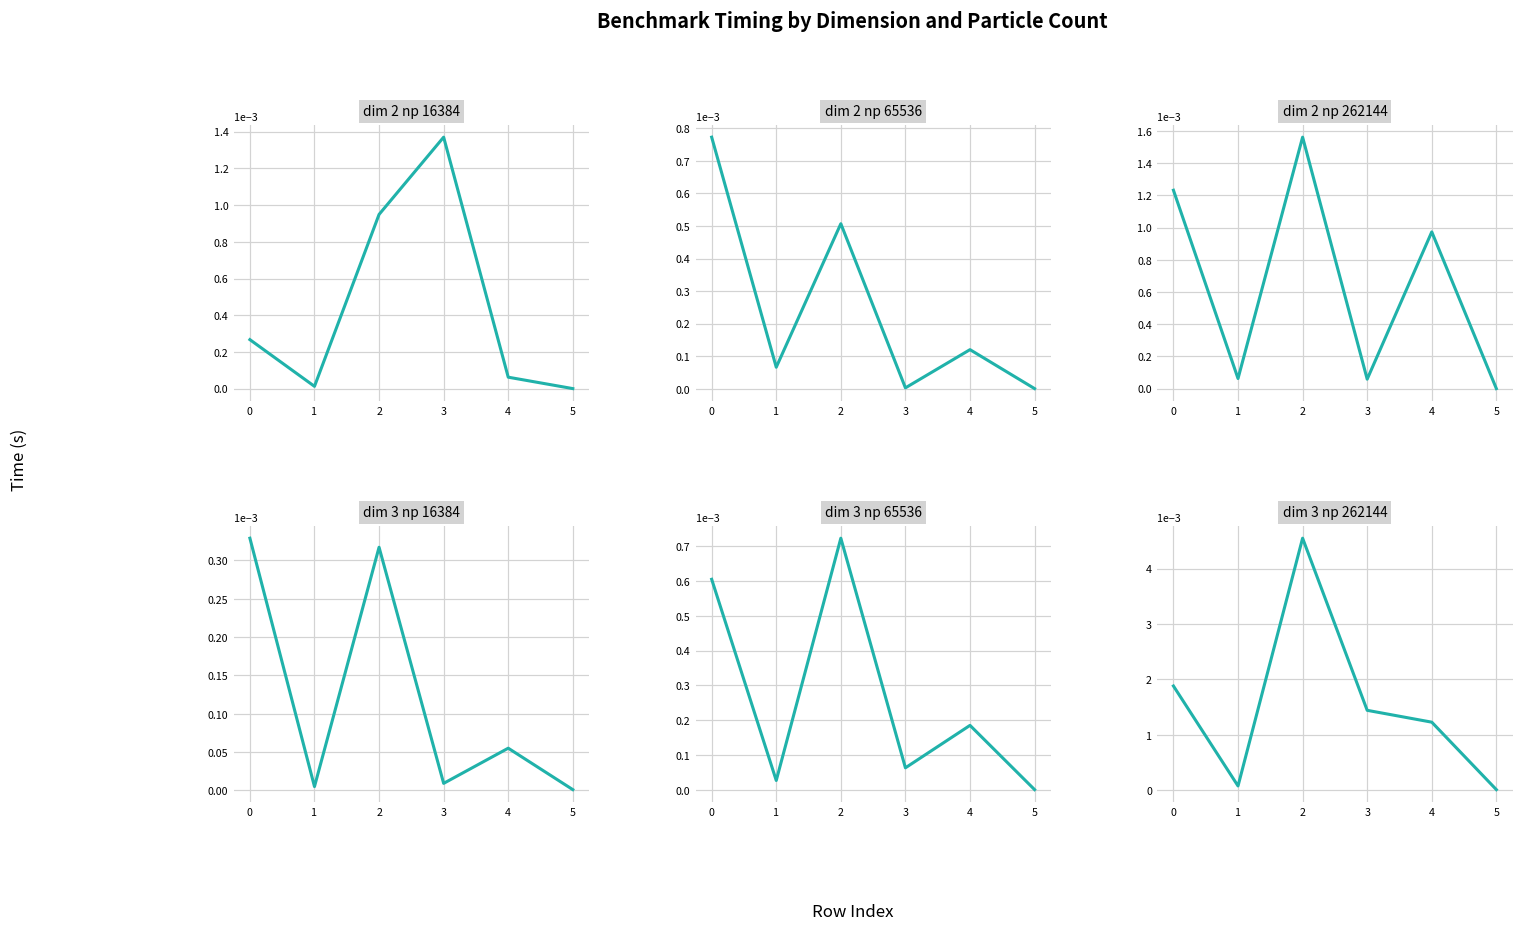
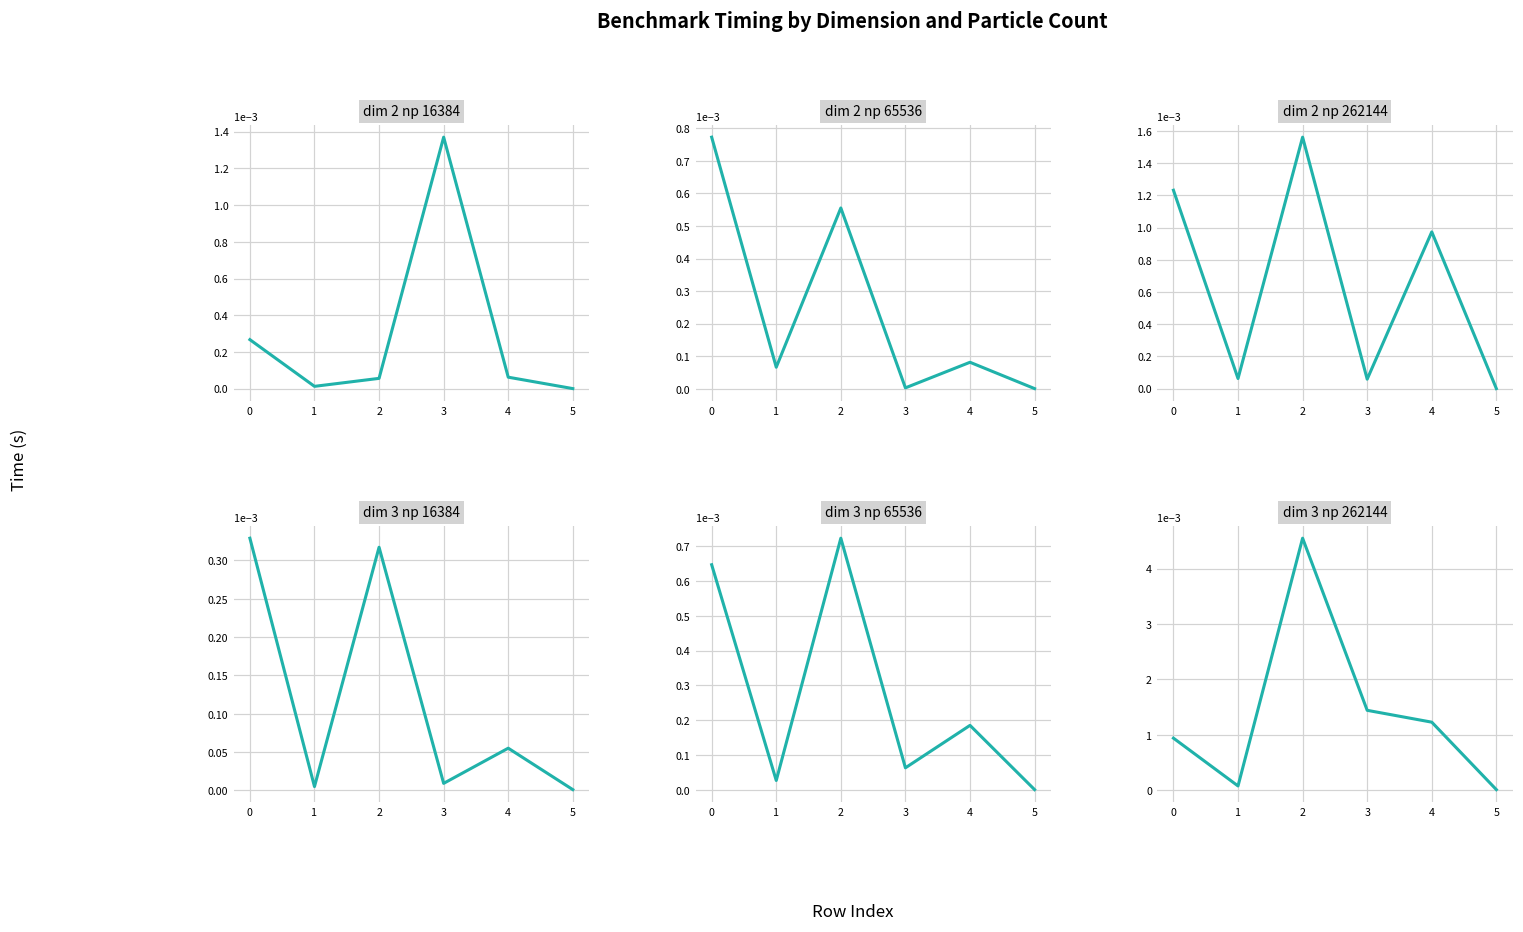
  {
    "dim 2 np 16384": {
      "0": 0.00027,
      "1": 0.00001,
-     "2": 0.00095,
+     "2": 0.00006,
      "3": 0.00137,
      "4": 0.00006,
      "5": 0.00000
    },
    "dim 2 np 65536": {
      "0": 0.00077,
      "1": 0.00007,
-     "2": 0.00051,
+     "2": 0.00056,
      "3": 0.00000,
-     "4": 0.00012,
+     "4": 0.00008,
      "5": 0.00000
    },
    "dim 2 np 262144": {
      "0": 0.00123,
      "1": 0.00006,
      "2": 0.00156,
      "3": 0.00006,
      "4": 0.00097,
      "5": 0.00000
    },
    "dim 3 np 16384": {
      "0": 0.00033,
      "1": 0.00001,
      "2": 0.00032,
      "3": 0.00001,
      "4": 0.00006,
      "5": 0.00000
    },
    "dim 3 np 65536": {
-     "0": 0.00061,
+     "0": 0.00065,
      "1": 0.00003,
      "2": 0.00072,
      "3": 0.00006,
      "4": 0.00019,
      "5": 0.00000
    },
    "dim 3 np 262144": {
-     "0": 0.0019,
+     "0": 0.0009,
      "1": 0.0001,
      "2": 0.0045,
      "3": 0.0014,
      "4": 0.0012,
      "5": 0.0000
    }
  }
